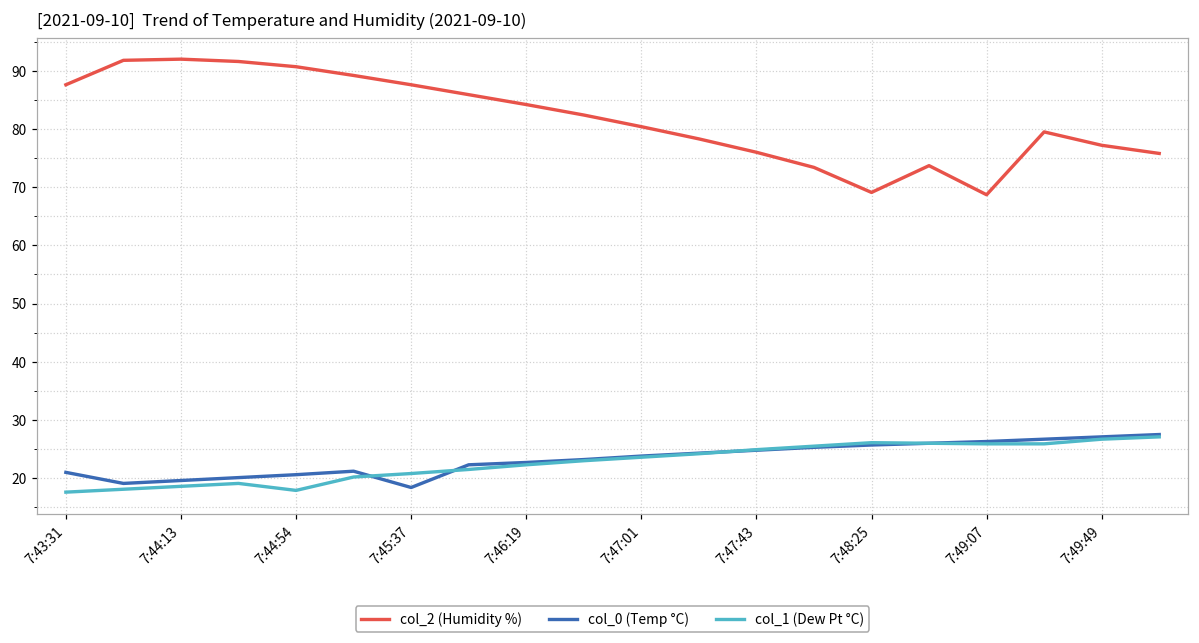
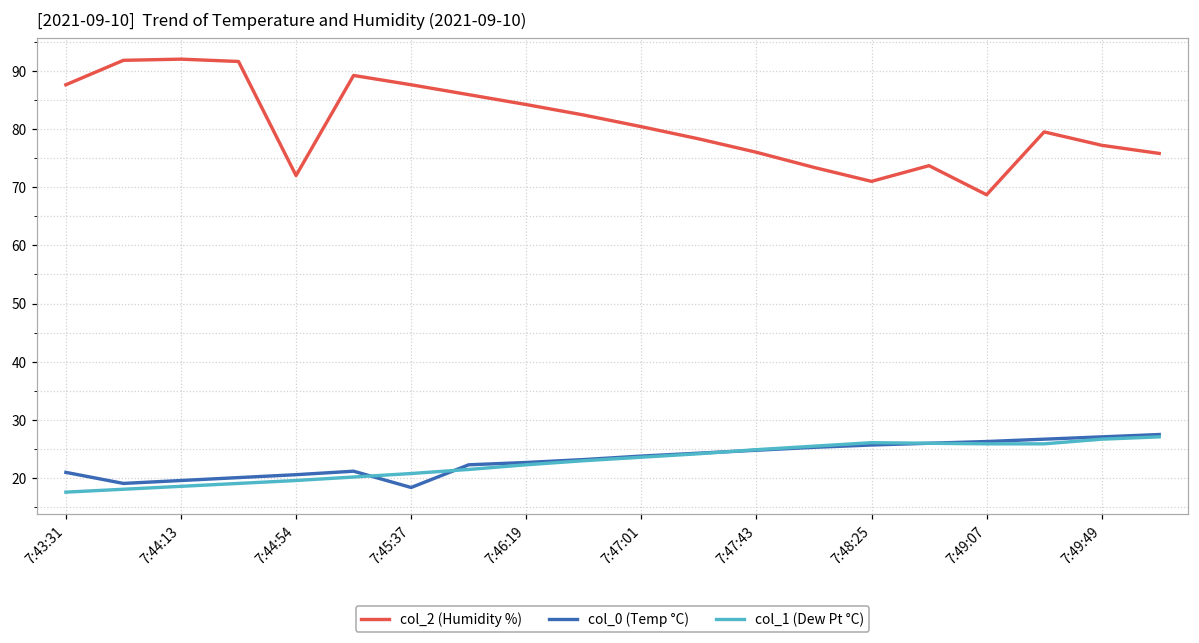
  {
    "col_2 (Humidity %)": {
      "7:43:31": 88,
      "7:44:13": 92,
-     "7:44:54": 91,
+     "7:44:54": 72,
      "7:45:37": 88,
      "7:46:19": 84,
      "7:47:01": 80,
      "7:47:43": 76,
-     "7:48:25": 69,
+     "7:48:25": 71,
      "7:49:07": 69,
      "7:49:49": 77
    },
    "col_0 (Temp °C)": {
      "7:43:31": 21,
      "7:44:13": 20,
      "7:44:54": 21,
      "7:45:37": 18
    },
    "col_1 (Dew Pt °C)": {
      "7:43:31": 18,
      "7:44:13": 19,
-     "7:44:54": 18,
+     "7:44:54": 20,
      "7:45:37": 21
    }
  }
